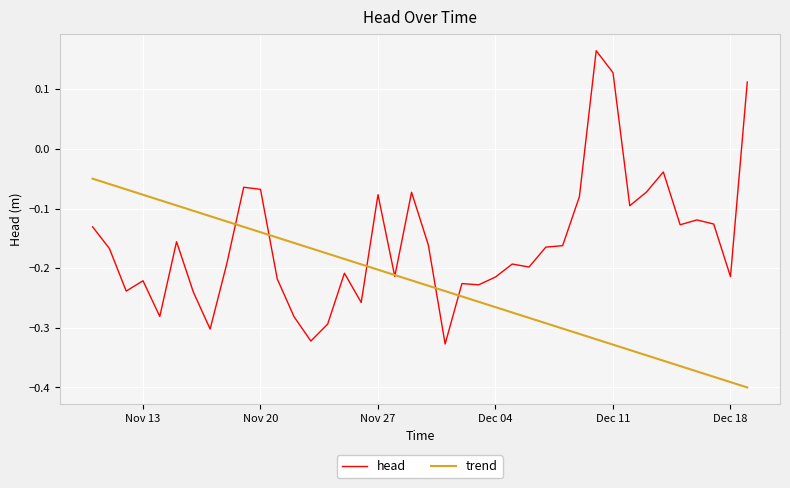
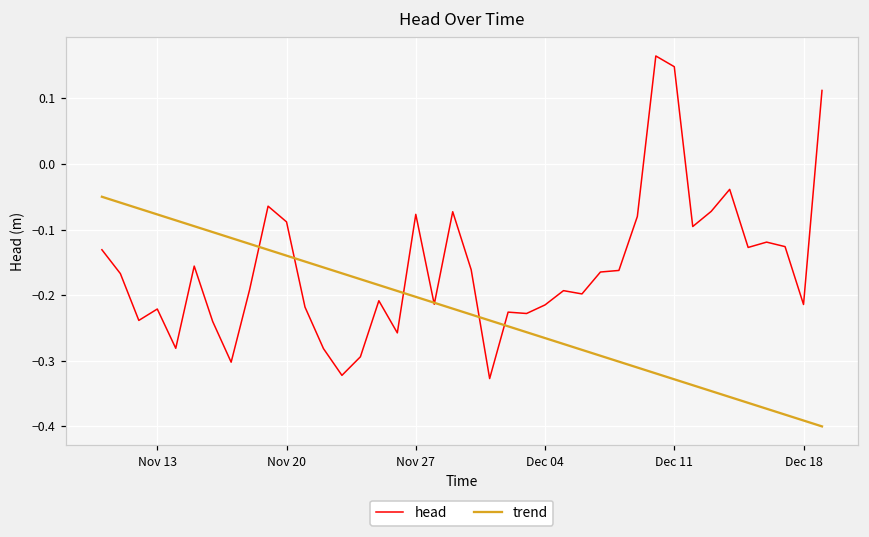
  {
    "head": {
      "Nov 13": -0.22,
-     "Nov 20": -0.07,
+     "Nov 20": -0.09,
      "Nov 27": -0.08,
      "Dec 04": -0.21,
-     "Dec 11": 0.13,
+     "Dec 11": 0.15,
      "Dec 18": -0.21
    },
    "trend": {
      "Nov 13": -0.08,
      "Nov 20": -0.14,
      "Nov 27": -0.20,
      "Dec 04": -0.27,
      "Dec 11": -0.33,
      "Dec 18": -0.39
    }
  }
